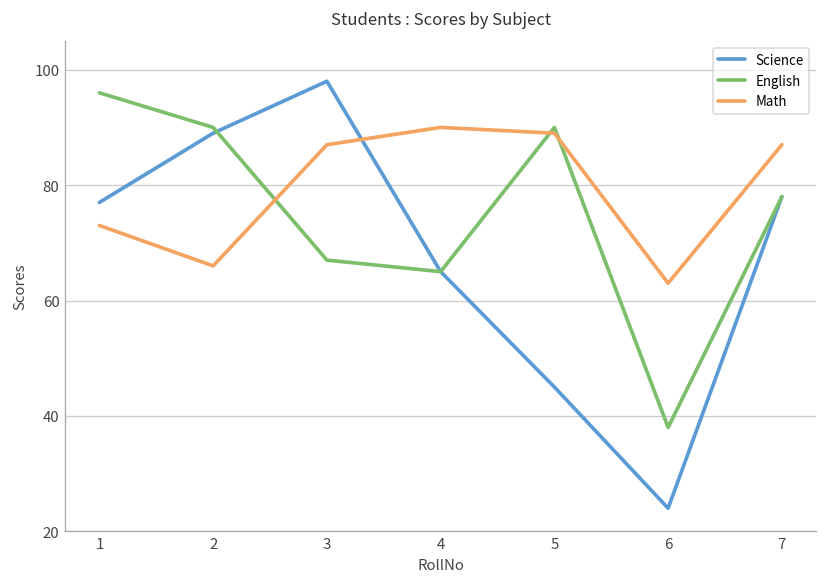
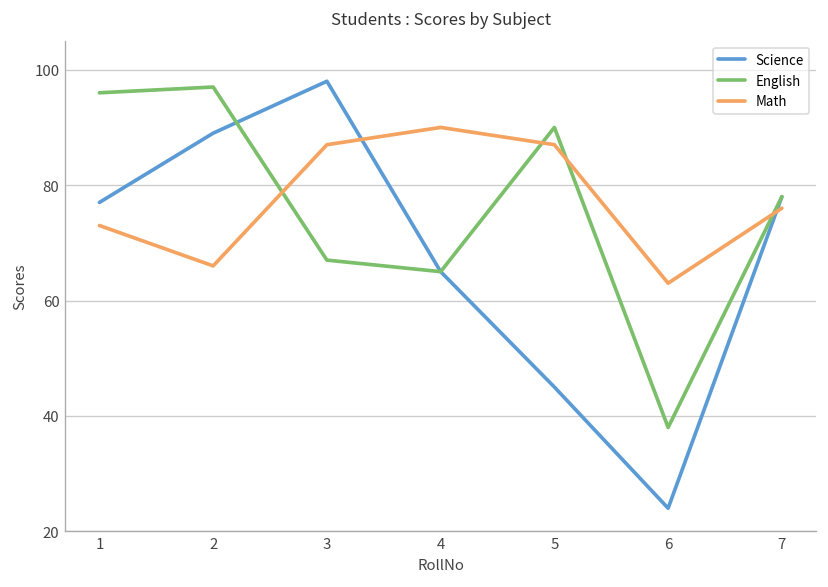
  {
    "Science": {
      "1": 77,
      "2": 89,
      "3": 98,
      "5": 45,
      "6": 24
    },
    "English": {
      "1": 96,
-     "2": 90,
+     "2": 97,
      "3": 67,
      "5": 90,
      "6": 38
    },
    "Math": {
      "1": 73,
      "2": 66,
      "3": 87,
      "4": 90,
-     "5": 89,
+     "5": 87,
      "6": 63,
-     "7": 87
+     "7": 76
    }
  }
